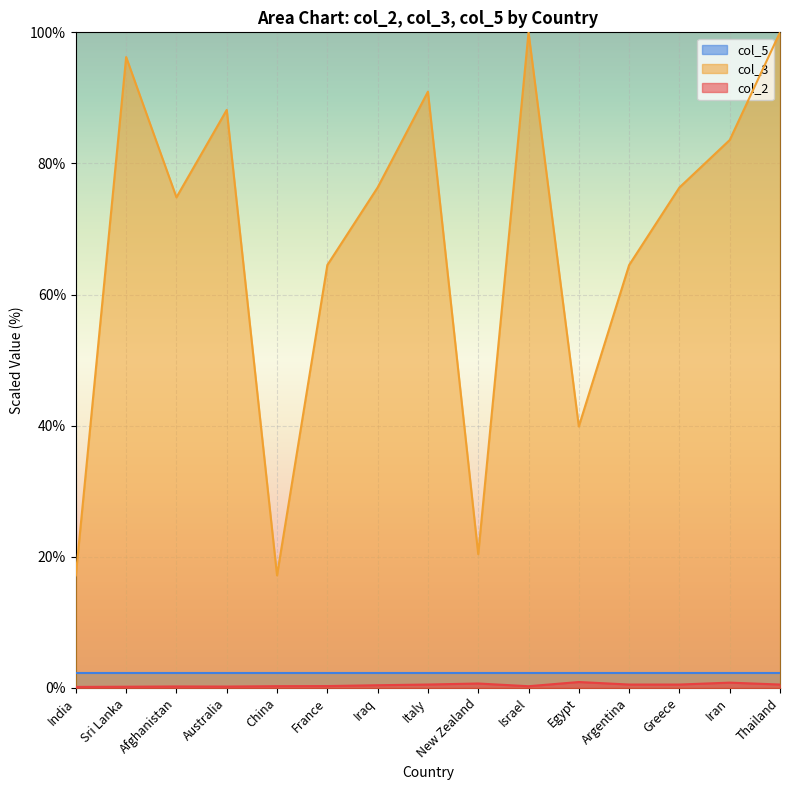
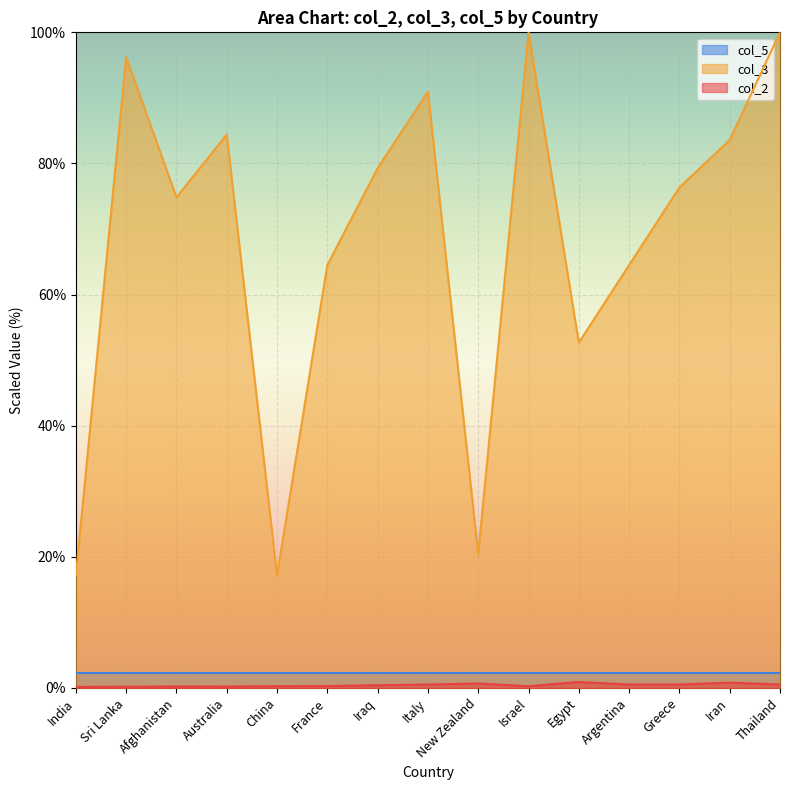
  {
    "col_5": {
      "India": "2%",
      "Sri Lanka": "2%",
      "Afghanistan": "2%",
      "Australia": "2%",
      "China": "2%",
      "France": "2%",
      "Iraq": "2%",
      "Italy": "2%",
      "New Zealand": "2%",
      "Israel": "2%",
      "Egypt": "2%",
      "Argentina": "2%",
      "Greece": "2%",
      "Iran": "2%",
      "Thailand": "2%"
    },
    "col_3": {
      "India": "17%",
      "Sri Lanka": "96%",
      "Afghanistan": "75%",
-     "Australia": "88%",
+     "Australia": "84%",
      "China": "17%",
      "France": "64%",
-     "Iraq": "76%",
+     "Iraq": "79%",
      "Italy": "91%",
      "New Zealand": "20%",
      "Israel": "100%",
-     "Egypt": "40%",
+     "Egypt": "53%",
      "Argentina": "64%",
      "Greece": "76%",
      "Iran": "84%",
      "Thailand": "100%"
    },
    "col_2": {
      "India": "0%",
      "Sri Lanka": "0%",
      "Afghanistan": "0%",
      "Australia": "0%",
      "China": "0%",
      "France": "0%",
      "Iraq": "0%",
      "Italy": "1%",
      "New Zealand": "1%",
      "Israel": "0%",
      "Egypt": "1%",
      "Argentina": "1%",
      "Greece": "1%",
      "Iran": "1%",
      "Thailand": "1%"
    }
  }
